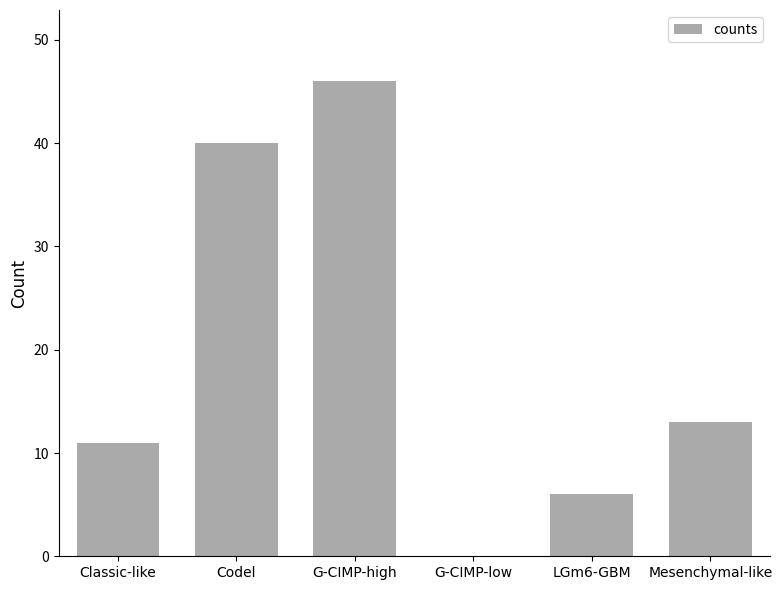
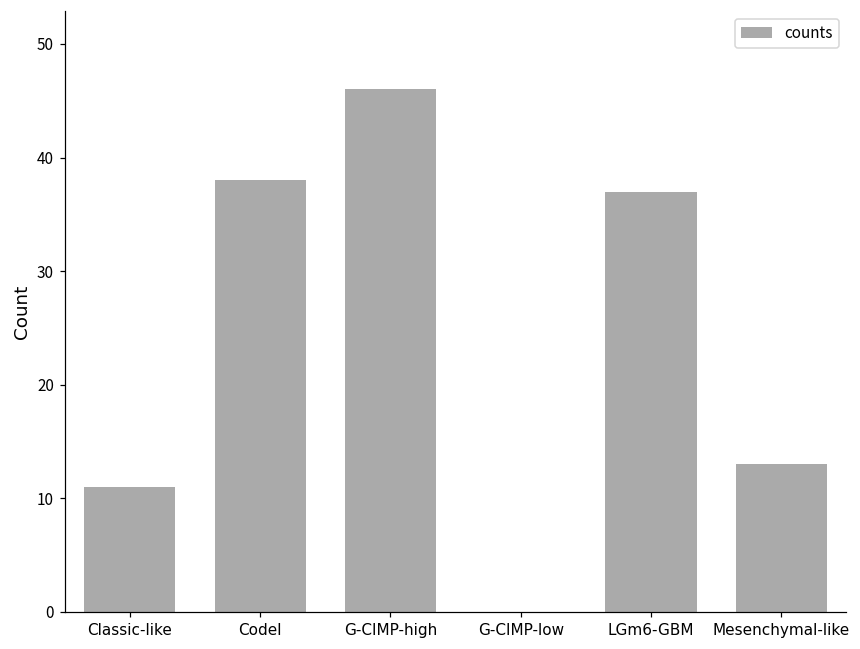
  {
    "Classic-like": 11,
-   "Codel": 40,
+   "Codel": 38,
    "G-CIMP-high": 46,
    "G-CIMP-low": 0,
-   "LGm6-GBM": 6,
+   "LGm6-GBM": 37,
    "Mesenchymal-like": 13
  }
